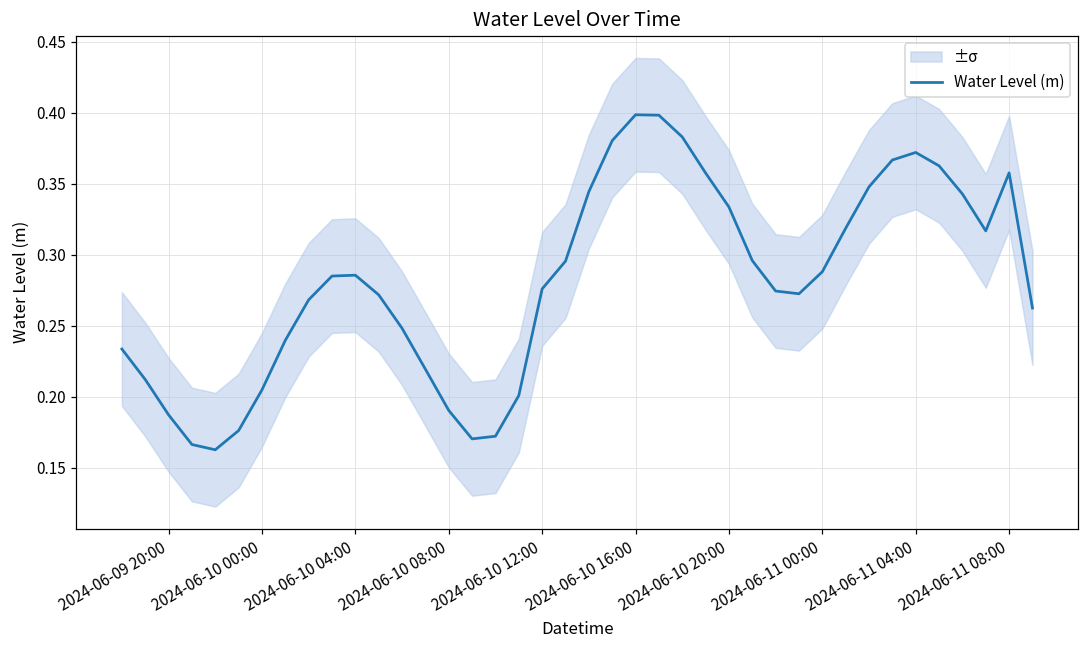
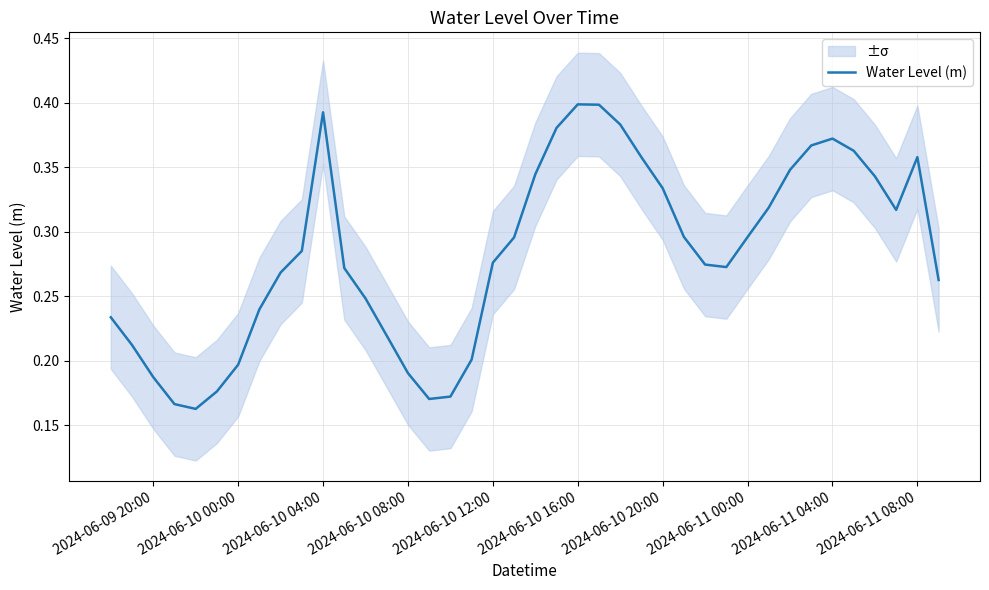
  {
    "Water Level (m)": {
      "2024-06-09 20:00": 0.187,
-     "2024-06-10 00:00": 0.205,
-     "2024-06-10 04:00": 0.286,
+     "2024-06-10 00:00": 0.197,
+     "2024-06-10 04:00": 0.393,
      "2024-06-10 08:00": 0.190,
      "2024-06-10 12:00": 0.276,
      "2024-06-10 16:00": 0.399,
      "2024-06-10 20:00": 0.334,
-     "2024-06-11 00:00": 0.288,
+     "2024-06-11 00:00": 0.296,
      "2024-06-11 04:00": 0.372,
      "2024-06-11 08:00": 0.358
    }
  }
